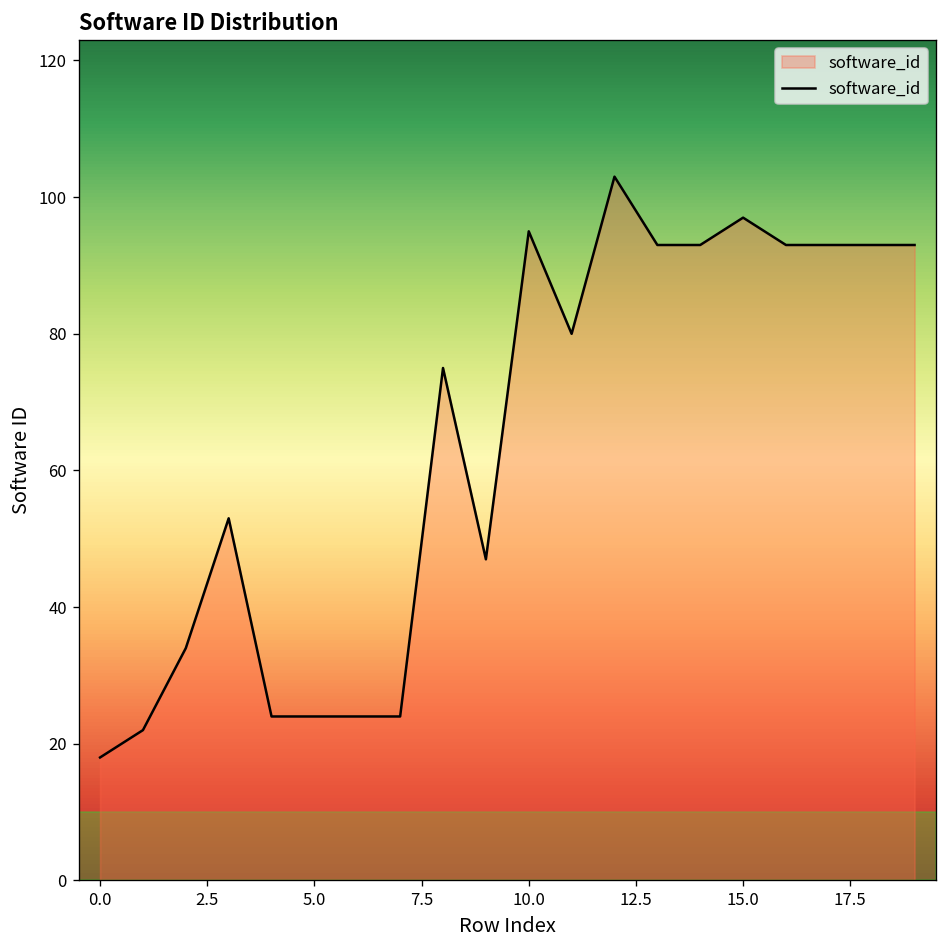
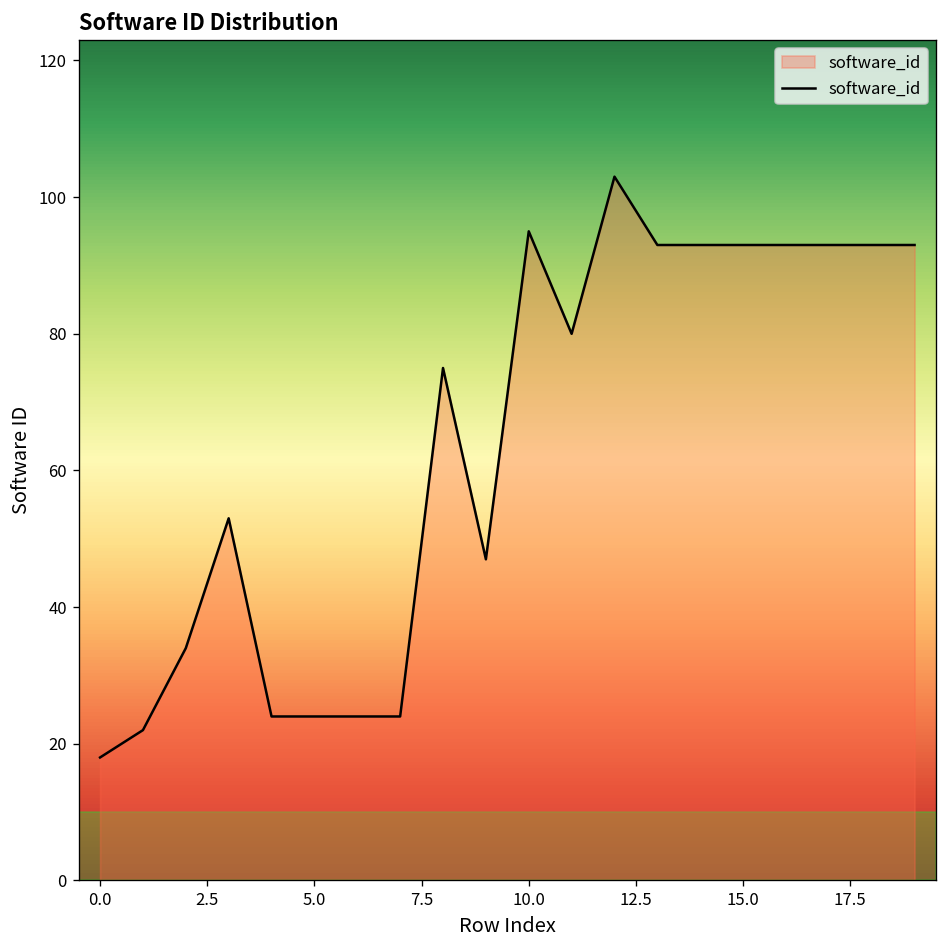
  {
    "0.0": 18,
    "5.0": 24,
    "10.0": 95,
-   "15.0": 97
+   "15.0": 93
  }
